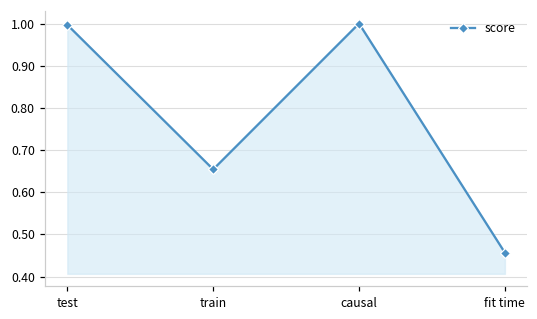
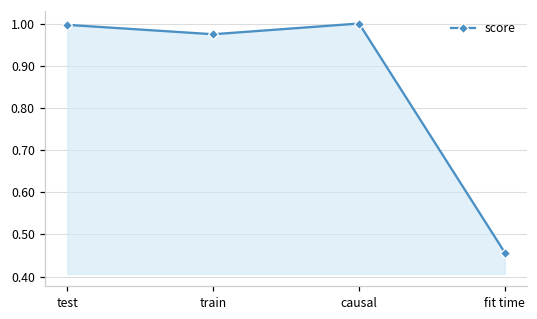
  {
    "test": 1.00,
-   "train": 0.65,
+   "train": 0.97,
    "causal": 1.00,
    "fit time": 0.46
  }
